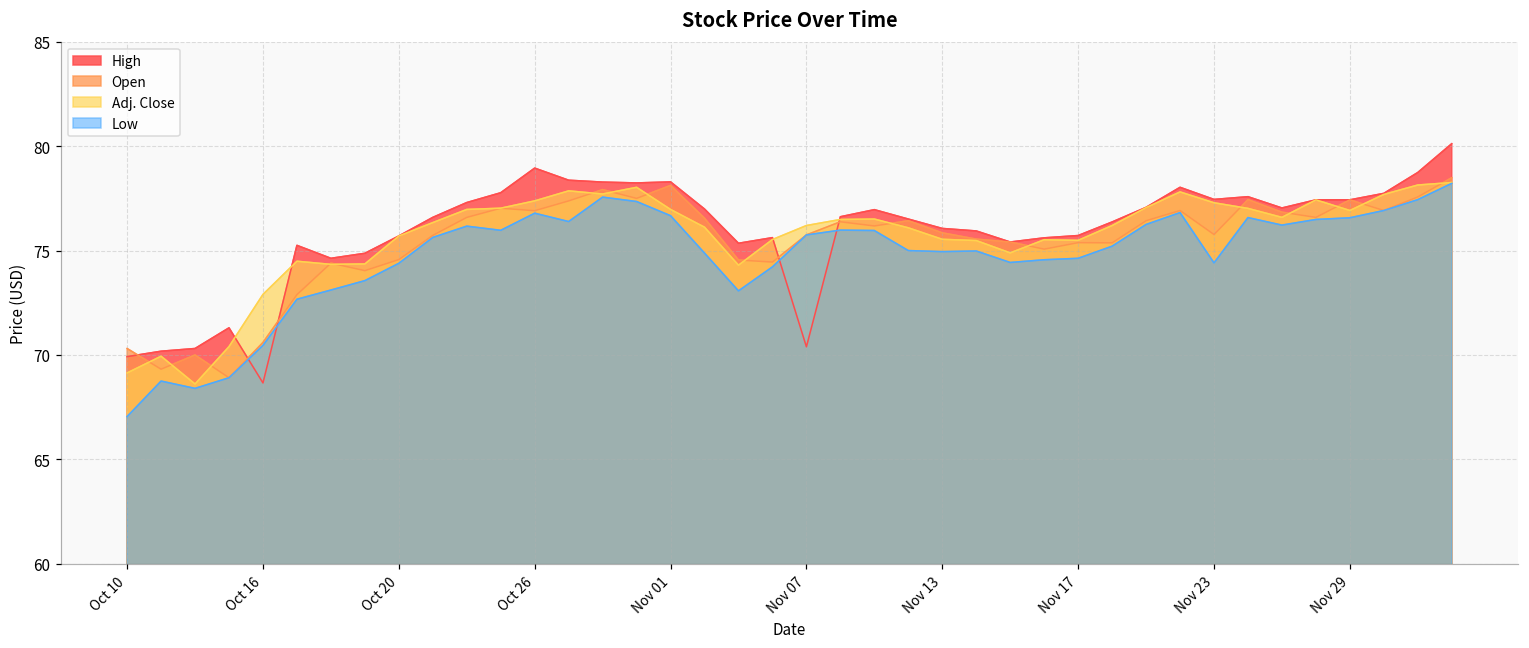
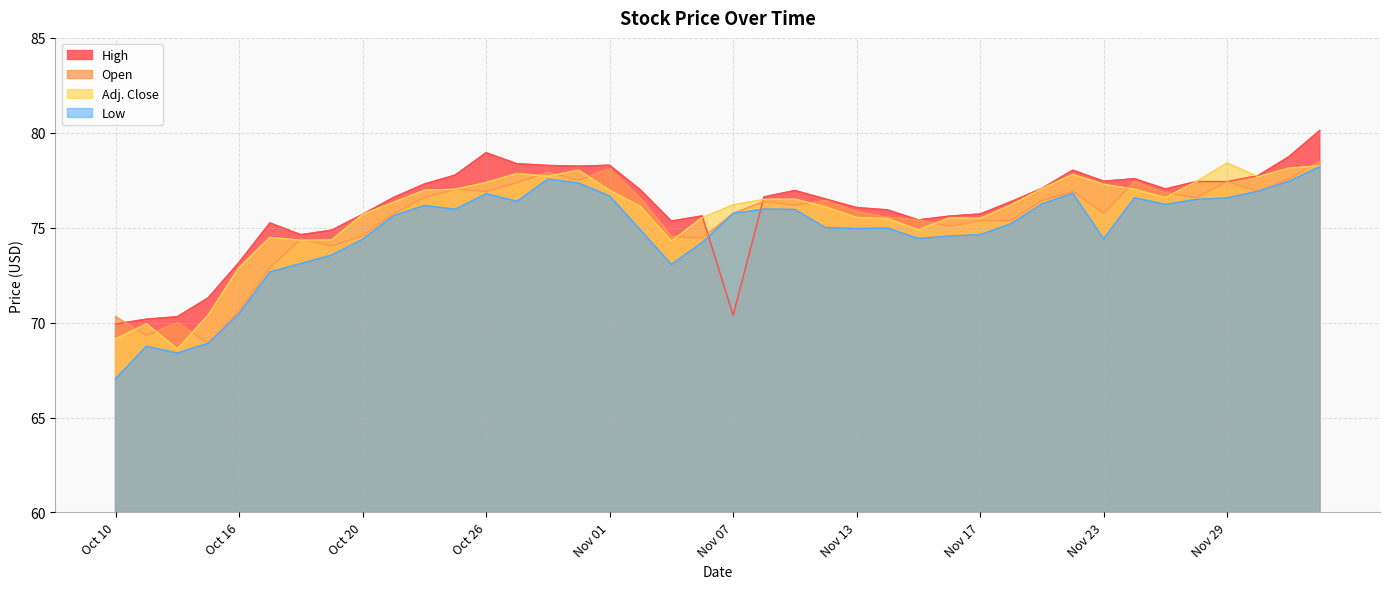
  {
    "High": {
      "Oct 10": 69.9,
-     "Oct 16": 68.7,
+     "Oct 16": 73.2,
      "Oct 26": 79.0,
      "Nov 01": 78.3,
      "Nov 07": 70.4,
      "Nov 13": 76.1,
      "Nov 17": 75.7,
      "Nov 23": 77.5
    },
    "Open": {
      "Oct 10": 70.3,
      "Oct 16": 70.6,
      "Oct 20": 74.6,
      "Nov 01": 78.1,
      "Nov 13": 75.9,
      "Nov 23": 75.8
    },
    "Adj. Close": {
      "Oct 10": 69.1,
      "Oct 16": 72.9,
      "Oct 26": 77.4,
      "Nov 01": 77.0,
      "Nov 07": 76.2,
      "Nov 13": 75.5,
      "Nov 23": 77.3,
-     "Nov 29": 76.9
+     "Nov 29": 78.4
    },
    "Low": {
      "Oct 10": 67.1,
      "Oct 16": 70.5,
      "Oct 20": 74.4,
      "Nov 01": 76.7,
      "Nov 13": 75.0,
      "Nov 17": 74.6,
      "Nov 23": 74.4,
      "Nov 29": 76.6
    }
  }
